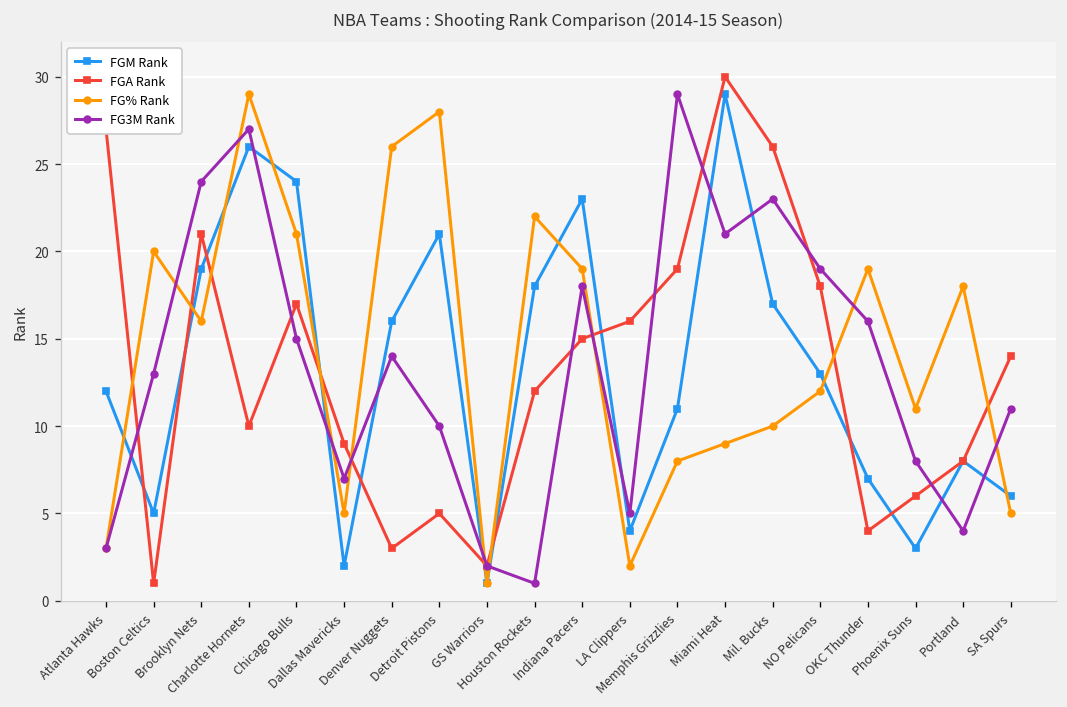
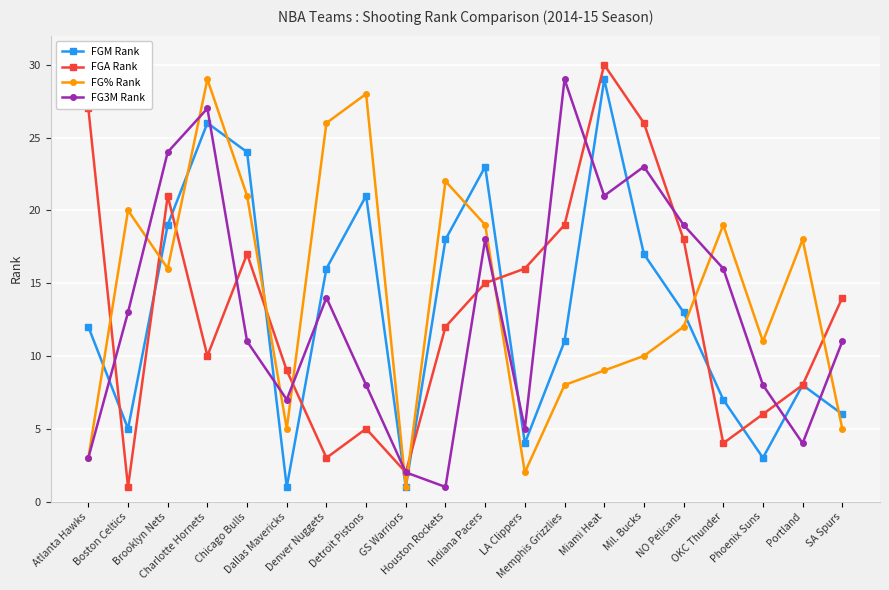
  {
    "FGM Rank": {
      "Atlanta Hawks": 12,
      "Boston Celtics": 5,
      "Brooklyn Nets": 19,
      "Charlotte Hornets": 26,
      "Chicago Bulls": 24,
-     "Dallas Mavericks": 2,
+     "Dallas Mavericks": 1,
      "Denver Nuggets": 16,
      "Detroit Pistons": 21,
      "Houston Rockets": 18,
      "Indiana Pacers": 23,
      "LA Clippers": 4,
      "Memphis Grizzlies": 11,
      "Miami Heat": 29,
      "Mil. Bucks": 17,
      "NO Pelicans": 13,
      "OKC Thunder": 7,
      "Phoenix Suns": 3,
      "SA Spurs": 6
    },
    "FGA Rank": {
      "Boston Celtics": 1,
      "Brooklyn Nets": 21,
      "Charlotte Hornets": 10,
      "Chicago Bulls": 17,
      "Dallas Mavericks": 9,
      "Denver Nuggets": 3,
      "Detroit Pistons": 5,
      "Houston Rockets": 12,
      "Indiana Pacers": 15,
      "LA Clippers": 16,
      "Memphis Grizzlies": 19,
      "Miami Heat": 30,
      "Mil. Bucks": 26,
      "NO Pelicans": 18,
      "OKC Thunder": 4,
      "Phoenix Suns": 6,
      "SA Spurs": 14
    },
    "FG% Rank": {
      "Boston Celtics": 20,
      "Brooklyn Nets": 16,
      "Charlotte Hornets": 29,
      "Chicago Bulls": 21,
      "Dallas Mavericks": 5,
      "Denver Nuggets": 26,
      "Detroit Pistons": 28,
      "Houston Rockets": 22,
      "Indiana Pacers": 19,
      "LA Clippers": 2,
      "Memphis Grizzlies": 8,
      "Miami Heat": 9,
      "Mil. Bucks": 10,
      "NO Pelicans": 12,
      "OKC Thunder": 19,
      "Phoenix Suns": 11,
      "Portland": 18,
      "SA Spurs": 5
    },
    "FG3M Rank": {
      "Boston Celtics": 13,
      "Brooklyn Nets": 24,
      "Charlotte Hornets": 27,
-     "Chicago Bulls": 15,
+     "Chicago Bulls": 11,
      "Dallas Mavericks": 7,
      "Denver Nuggets": 14,
-     "Detroit Pistons": 10,
+     "Detroit Pistons": 8,
      "Houston Rockets": 1,
      "Indiana Pacers": 18,
      "LA Clippers": 5,
      "Memphis Grizzlies": 29,
      "Miami Heat": 21,
      "Mil. Bucks": 23,
      "NO Pelicans": 19,
      "OKC Thunder": 16,
      "Phoenix Suns": 8,
      "Portland": 4,
      "SA Spurs": 11
    }
  }
